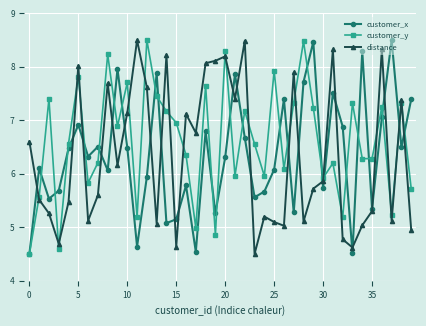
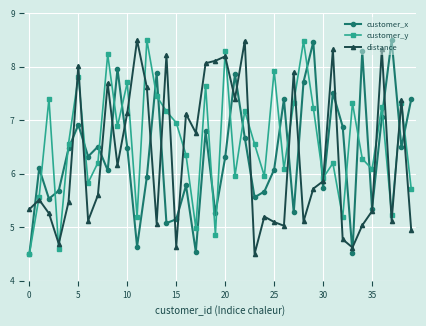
  {
    "customer_x": {
      "5": 6.9,
      "10": 6.5,
      "15": 5.2,
      "20": 6.3,
      "25": 6.1,
      "30": 5.7
    },
    "customer_y": {
      "5": 7.8,
      "10": 7.7,
      "15": 7.0,
      "20": 8.3,
      "25": 7.9,
      "30": 5.9,
-     "35": 6.3
+     "35": 6.1
    },
    "distance": {
-     "0": 6.6,
+     "0": 5.3,
      "5": 8.0,
      "10": 7.1,
      "15": 4.6,
      "20": 8.2,
      "25": 5.1,
      "30": 5.9
    }
  }
